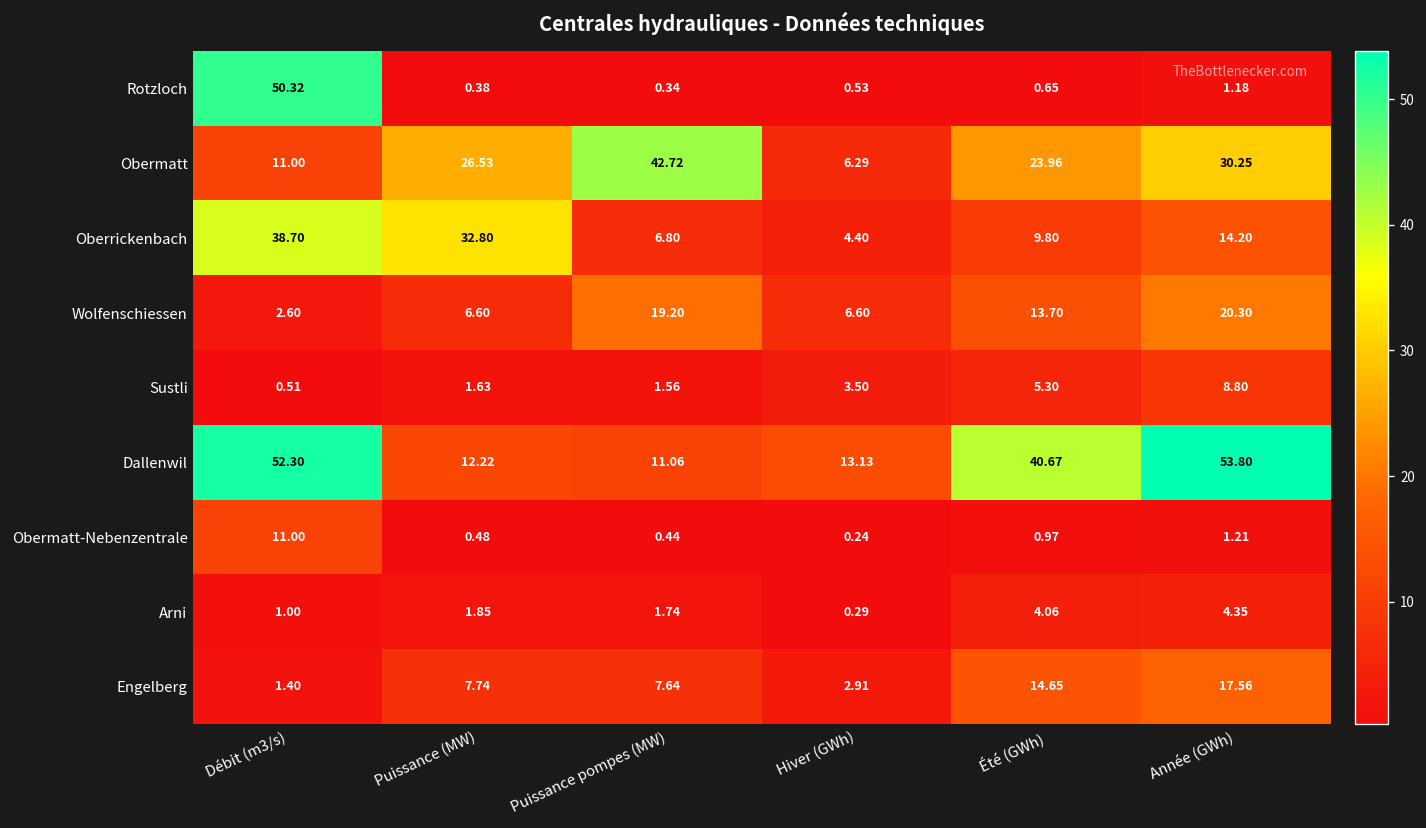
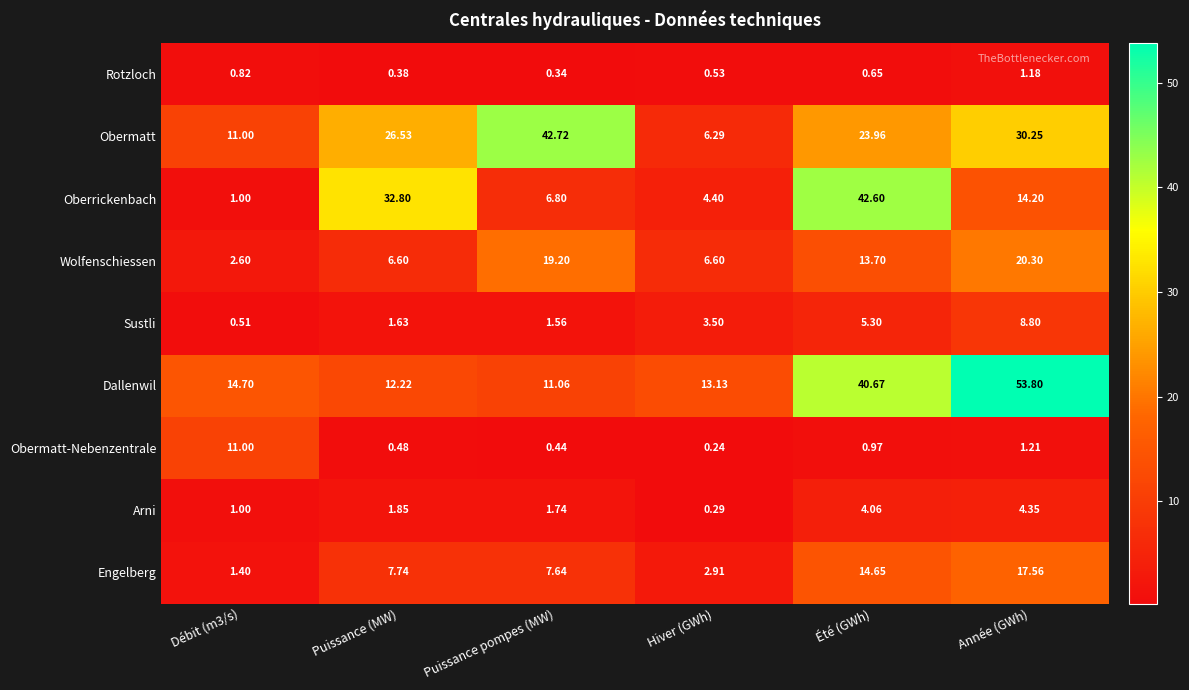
  {
    "Rotzloch": {
-     "Débit (m3/s)": 50.32,
+     "Débit (m3/s)": 0.82,
      "Puissance (MW)": 0.38,
      "Puissance pompes (MW)": 0.34,
      "Hiver (GWh)": 0.53,
      "Été (GWh)": 0.65
    },
    "Obermatt": {
      "Débit (m3/s)": 11.00,
      "Puissance (MW)": 26.53,
      "Puissance pompes (MW)": 42.72,
      "Hiver (GWh)": 6.29,
      "Été (GWh)": 23.96,
      "Année (GWh)": 30.25
    },
    "Oberrickenbach": {
-     "Débit (m3/s)": 38.70,
+     "Débit (m3/s)": 1.00,
      "Puissance (MW)": 32.80,
      "Puissance pompes (MW)": 6.80,
      "Hiver (GWh)": 4.40,
-     "Été (GWh)": 9.80,
+     "Été (GWh)": 42.60,
      "Année (GWh)": 14.20
    },
    "Wolfenschiessen": {
      "Débit (m3/s)": 2.60,
      "Puissance (MW)": 6.60,
      "Puissance pompes (MW)": 19.20,
      "Hiver (GWh)": 6.60,
      "Été (GWh)": 13.70,
      "Année (GWh)": 20.30
    },
    "Sustli": {
      "Débit (m3/s)": 0.51,
      "Puissance (MW)": 1.63,
      "Puissance pompes (MW)": 1.56,
      "Hiver (GWh)": 3.50,
      "Été (GWh)": 5.30,
      "Année (GWh)": 8.80
    },
    "Dallenwil": {
-     "Débit (m3/s)": 52.30,
+     "Débit (m3/s)": 14.70,
      "Puissance (MW)": 12.22,
      "Puissance pompes (MW)": 11.06,
      "Hiver (GWh)": 13.13,
      "Été (GWh)": 40.67,
      "Année (GWh)": 53.80
    },
    "Obermatt-Nebenzentrale": {
      "Débit (m3/s)": 11.00,
      "Puissance (MW)": 0.48,
      "Puissance pompes (MW)": 0.44,
      "Hiver (GWh)": 0.24,
      "Été (GWh)": 0.97,
      "Année (GWh)": 1.21
    },
    "Arni": {
      "Débit (m3/s)": 1.00,
      "Puissance (MW)": 1.85,
      "Puissance pompes (MW)": 1.74,
      "Hiver (GWh)": 0.29,
      "Été (GWh)": 4.06,
      "Année (GWh)": 4.35
    },
    "Engelberg": {
      "Débit (m3/s)": 1.40,
      "Puissance (MW)": 7.74,
      "Puissance pompes (MW)": 7.64,
      "Hiver (GWh)": 2.91,
      "Été (GWh)": 14.65,
      "Année (GWh)": 17.56
    }
  }
